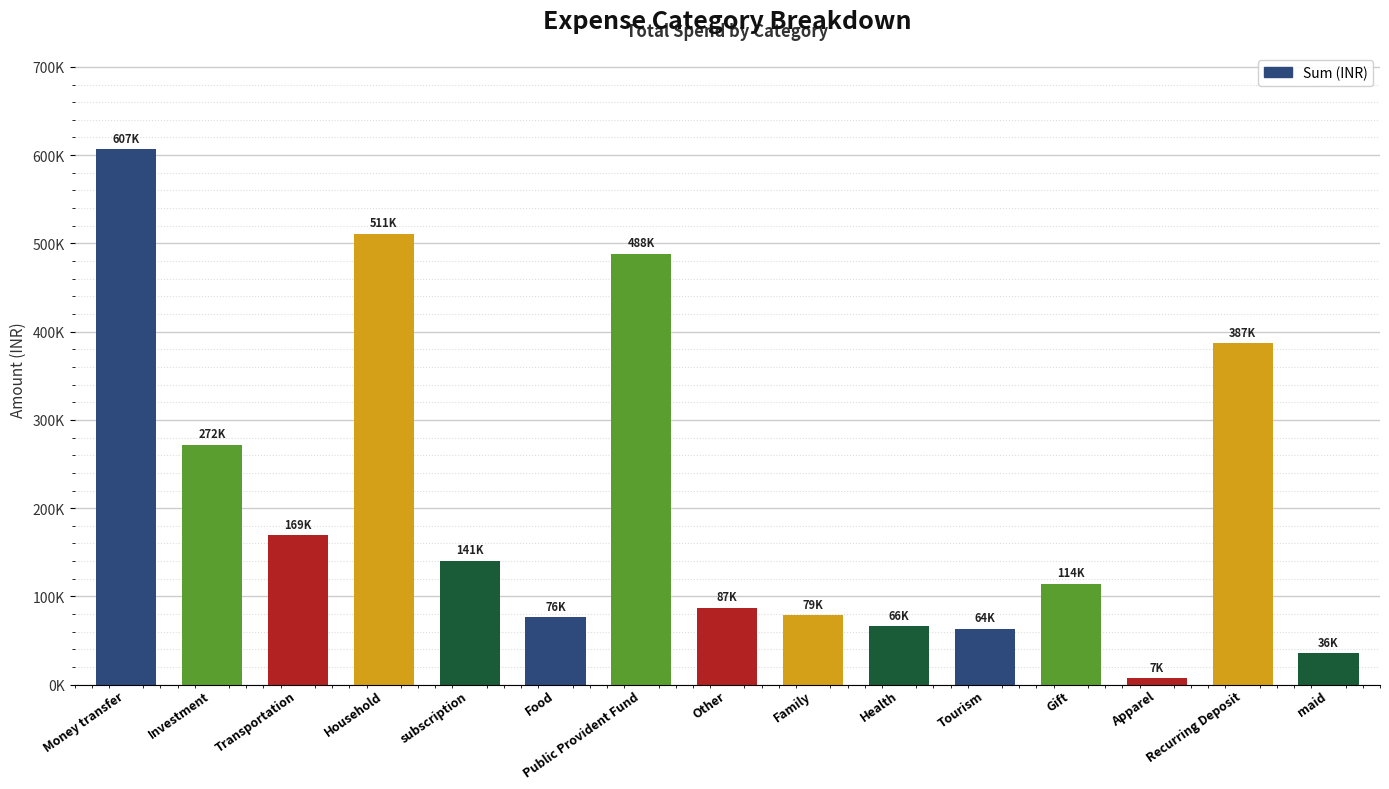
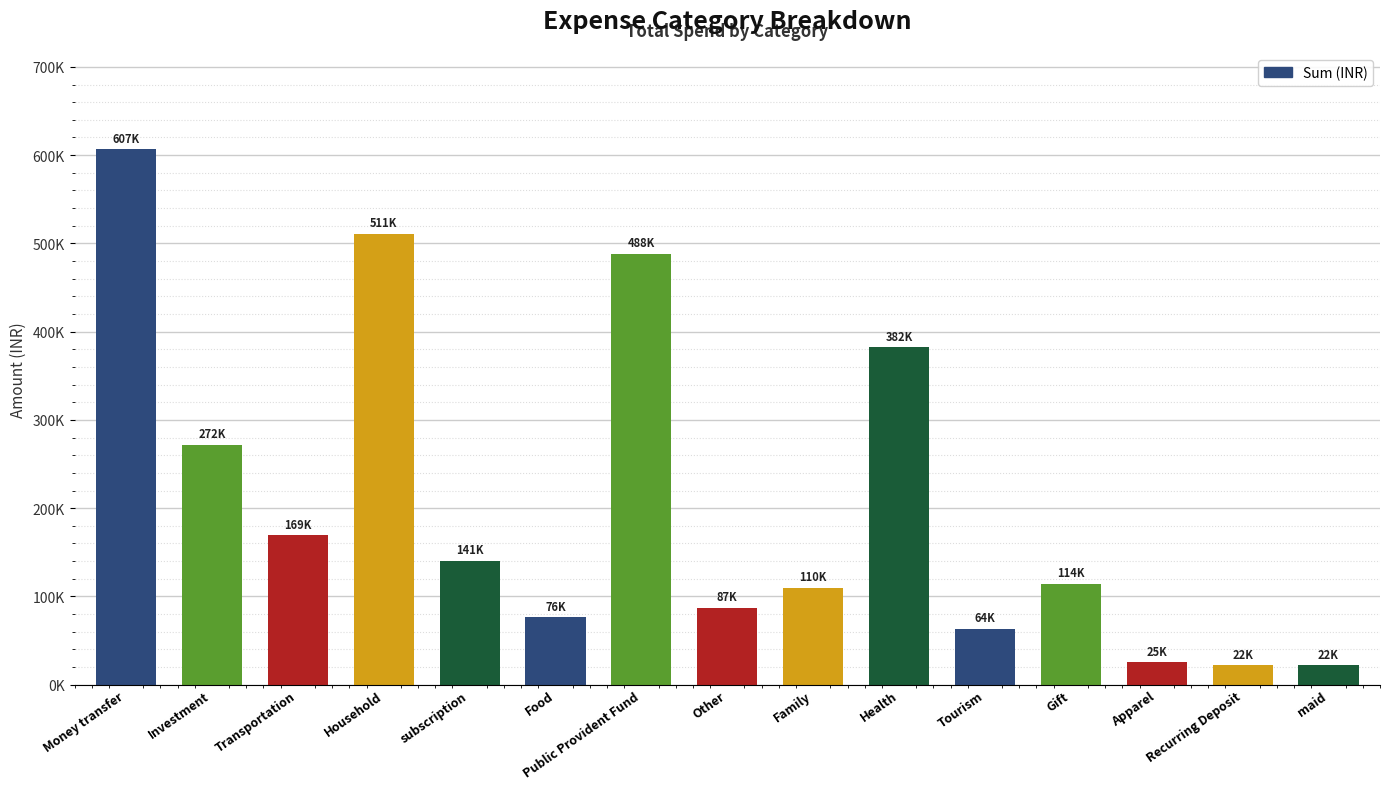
  {
    "Money transfer": "607K",
    "Investment": "272K",
    "Transportation": "169K",
    "Household": "511K",
    "subscription": "141K",
    "Food": "76K",
    "Public Provident Fund": "488K",
    "Other": "87K",
-   "Family": "79K",
-   "Health": "66K",
+   "Family": "110K",
+   "Health": "382K",
    "Tourism": "64K",
    "Gift": "114K",
-   "Apparel": "7K",
-   "Recurring Deposit": "387K",
-   "maid": "36K"
+   "Apparel": "25K",
+   "Recurring Deposit": "22K",
+   "maid": "22K"
  }
